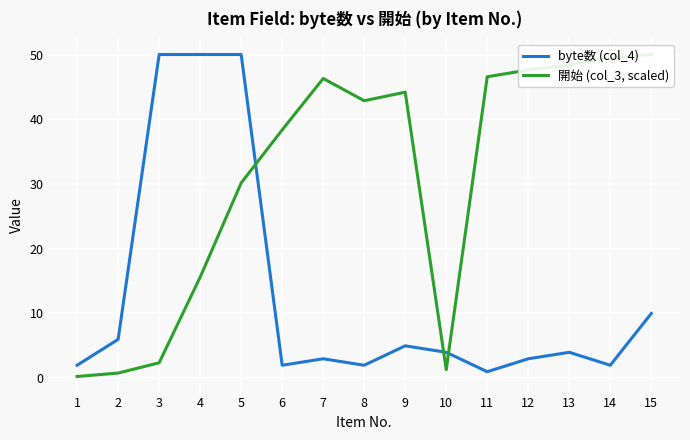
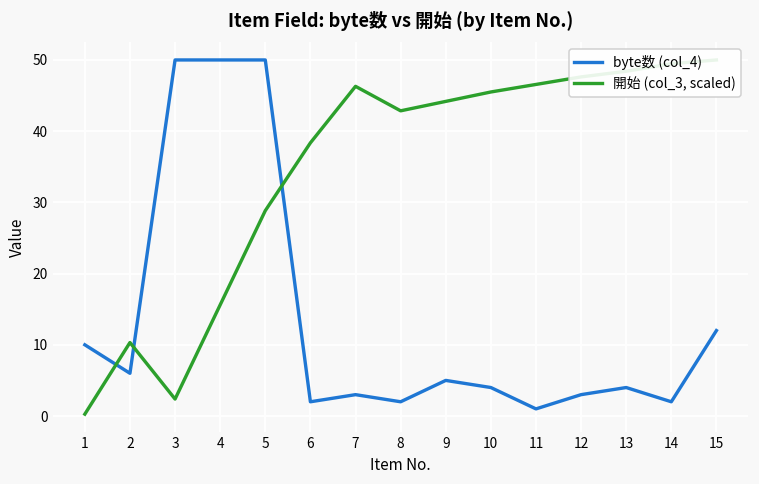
  {
    "byte数 (col_4)": {
-     "1": 2,
+     "1": 10,
      "2": 6,
      "3": 50,
      "4": 50,
      "5": 50,
      "6": 2,
      "7": 3,
      "8": 2,
      "9": 5,
      "10": 4,
      "11": 1,
      "12": 3,
      "13": 4,
      "14": 2,
-     "15": 10
+     "15": 12
    },
    "開始 (col_3, scaled)": {
      "1": 0,
-     "2": 1,
+     "2": 10,
      "3": 2,
      "4": 16,
-     "5": 30,
+     "5": 29,
      "6": 38,
      "7": 46,
      "8": 43,
      "9": 44,
-     "10": 1,
+     "10": 46,
      "11": 47
    }
  }
